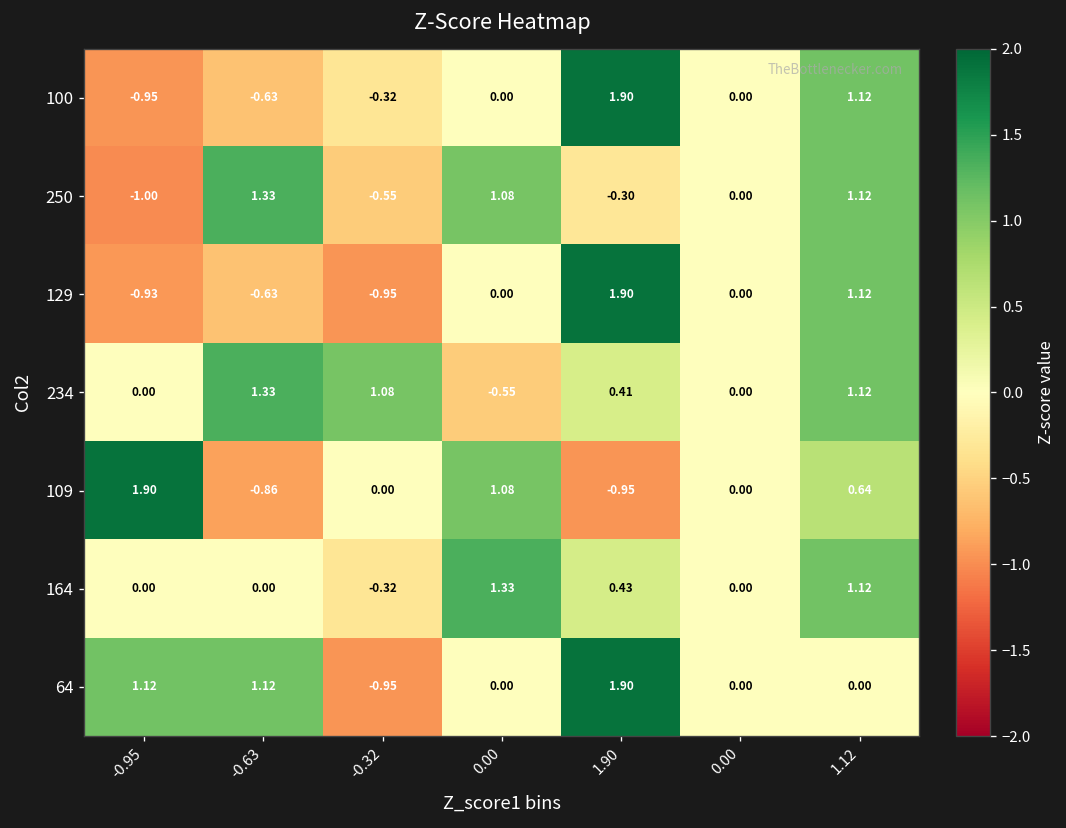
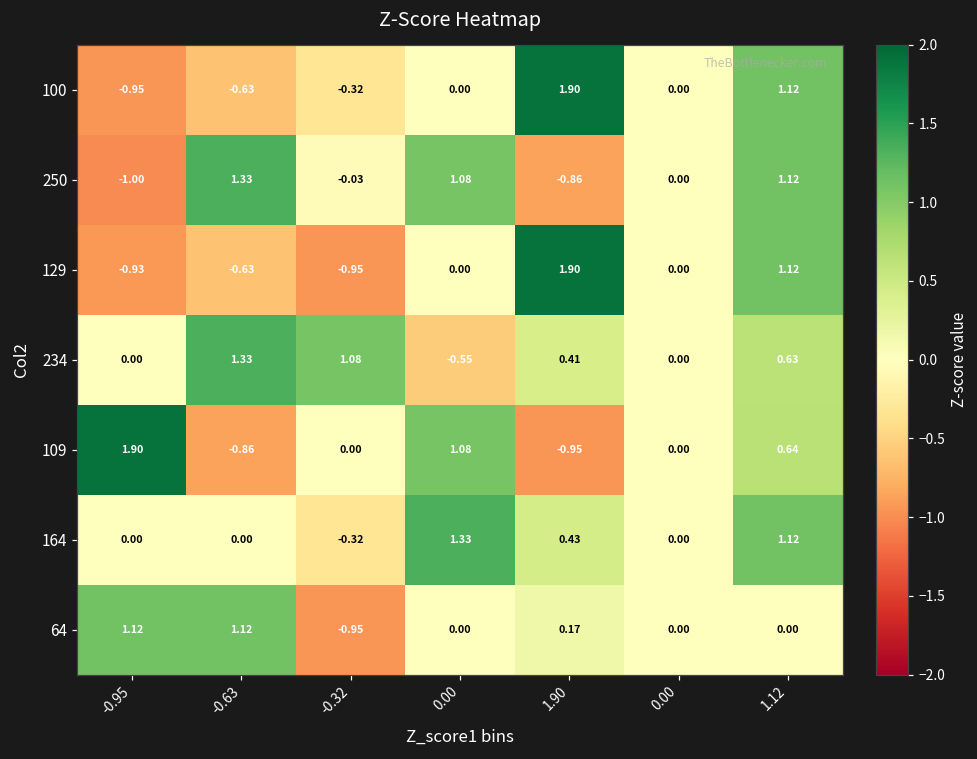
  {
    "100": {
      "-0.95": -0.95,
      "-0.63": -0.63,
      "-0.32": -0.32,
      "1.90": 1.90
    },
    "250": {
      "-0.95": -1.00,
      "-0.63": 1.33,
-     "-0.32": -0.55,
-     "1.90": -0.30,
+     "-0.32": -0.03,
+     "1.90": -0.86,
      "1.12": 1.12
    },
    "129": {
      "-0.95": -0.93,
      "-0.63": -0.63,
      "-0.32": -0.95,
      "1.90": 1.90,
      "1.12": 1.12
    },
    "234": {
      "-0.95": 0.00,
      "-0.63": 1.33,
      "-0.32": 1.08,
      "1.90": 0.41,
-     "1.12": 1.12
+     "1.12": 0.63
    },
    "109": {
      "-0.95": 1.90,
      "-0.63": -0.86,
      "-0.32": 0.00,
      "1.90": -0.95,
      "1.12": 0.64
    },
    "164": {
      "-0.95": 0.00,
      "-0.63": 0.00,
      "-0.32": -0.32,
      "1.90": 0.43,
      "1.12": 1.12
    },
    "64": {
      "-0.95": 1.12,
      "-0.63": 1.12,
      "-0.32": -0.95,
-     "1.90": 1.90,
+     "1.90": 0.17,
      "1.12": 0.00
    }
  }
